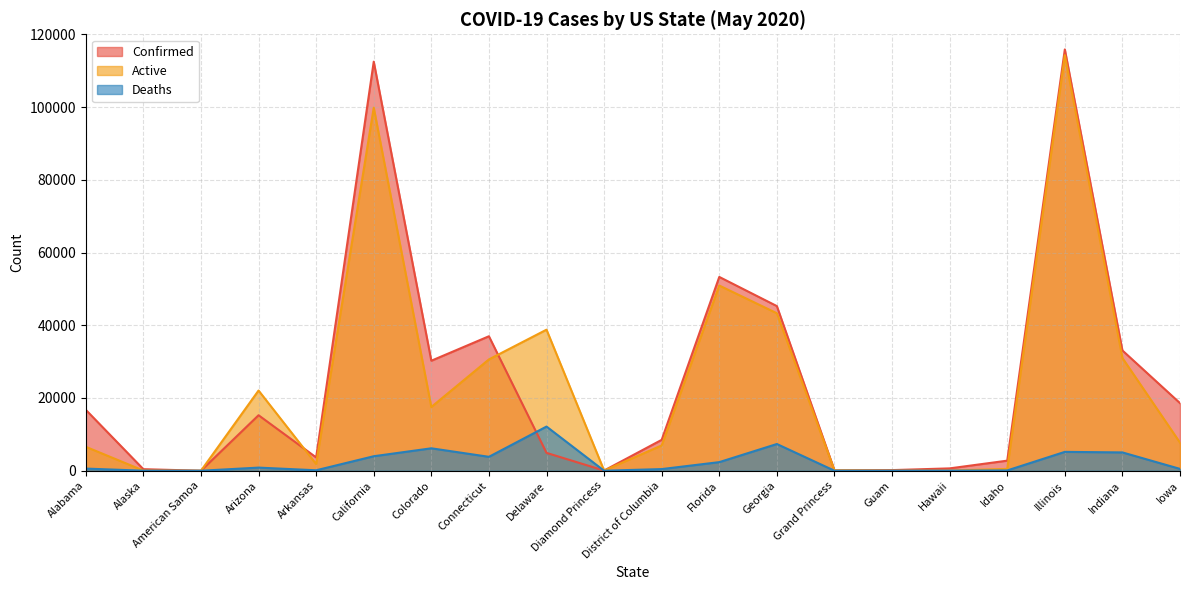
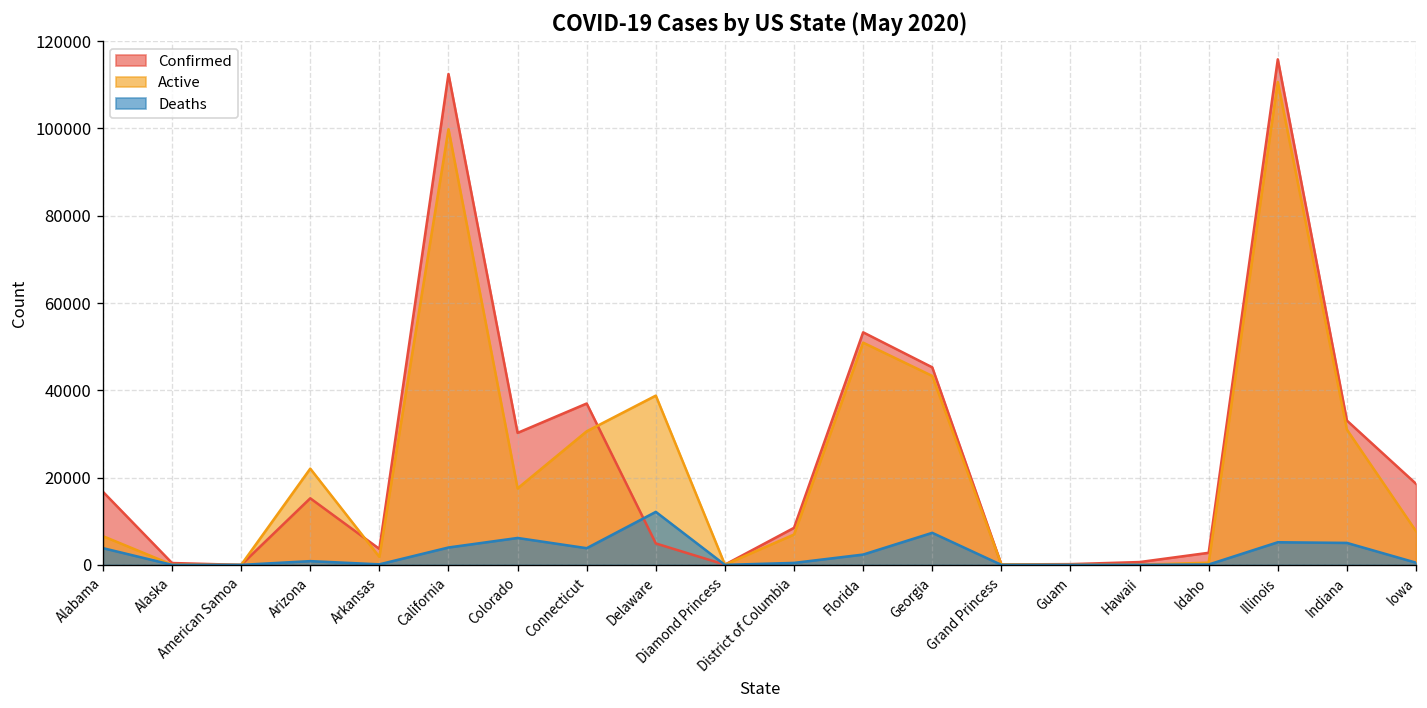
  {
    "Confirmed": {
      "Alabama": 17000,
      "Arizona": 15000,
      "Arkansas": 4000,
      "California": 112000,
      "Colorado": 30000,
      "Connecticut": 37000,
      "Delaware": 5000,
      "District of Columbia": 8000,
      "Florida": 53000,
      "Georgia": 45000,
      "Idaho": 3000,
      "Illinois": 116000,
      "Indiana": 33000,
      "Iowa": 19000
    },
    "Active": {
      "Alabama": 7000,
      "Arizona": 22000,
      "Arkansas": 2000,
      "California": 100000,
      "Colorado": 18000,
      "Connecticut": 31000,
      "Delaware": 39000,
      "District of Columbia": 7000,
      "Florida": 51000,
      "Georgia": 43000,
-     "Illinois": 114000,
+     "Illinois": 111000,
      "Indiana": 31000,
      "Iowa": 8000
    },
    "Deaths": {
-     "Alabama": 1000,
+     "Alabama": 4000,
      "Arizona": 1000,
      "Arkansas": 0,
      "California": 4000,
      "Colorado": 6000,
      "Connecticut": 4000,
      "Delaware": 12000,
      "District of Columbia": 0,
      "Florida": 2000,
      "Georgia": 7000,
      "Illinois": 5000,
      "Indiana": 5000,
      "Iowa": 1000
    }
  }
